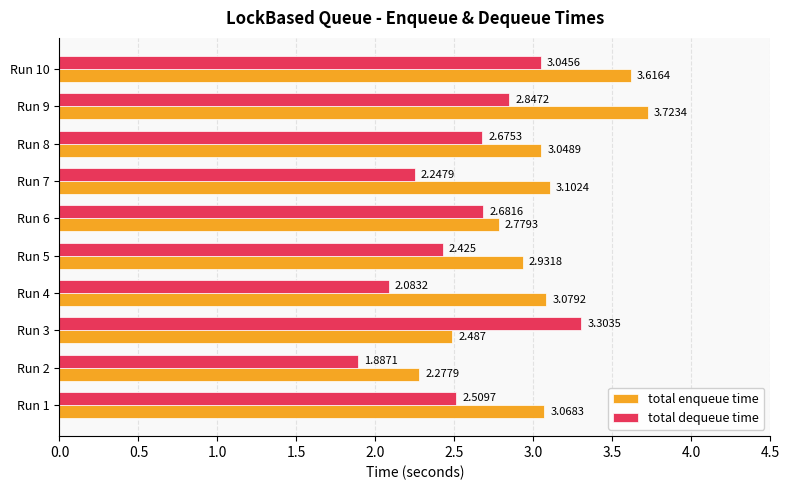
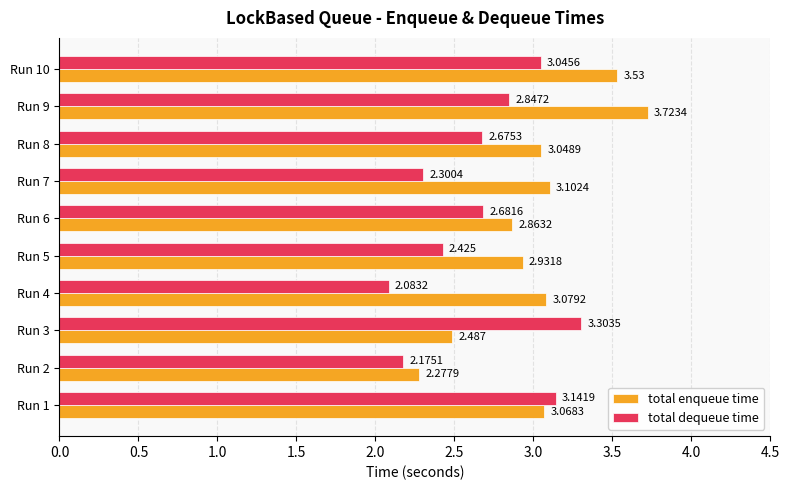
  {
    "total enqueue time": {
-     "Run 10": 3.6164,
+     "Run 10": 3.53,
      "Run 9": 3.7234,
      "Run 8": 3.0489,
      "Run 7": 3.1024,
-     "Run 6": 2.7793,
+     "Run 6": 2.8632,
      "Run 5": 2.9318,
      "Run 4": 3.0792,
      "Run 3": 2.487,
      "Run 2": 2.2779,
      "Run 1": 3.0683
    },
    "total dequeue time": {
      "Run 10": 3.0456,
      "Run 9": 2.8472,
      "Run 8": 2.6753,
-     "Run 7": 2.2479,
+     "Run 7": 2.3004,
      "Run 6": 2.6816,
      "Run 5": 2.425,
      "Run 4": 2.0832,
      "Run 3": 3.3035,
-     "Run 2": 1.8871,
-     "Run 1": 2.5097
+     "Run 2": 2.1751,
+     "Run 1": 3.1419
    }
  }
